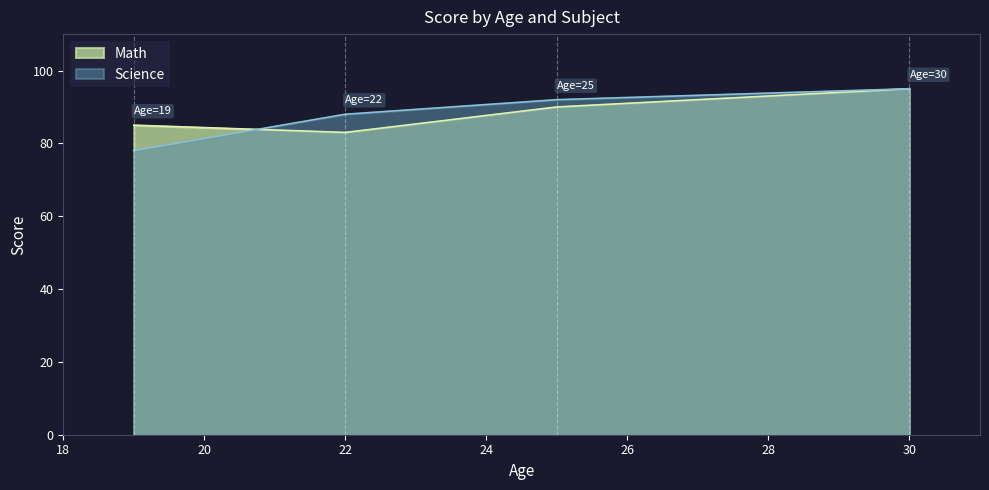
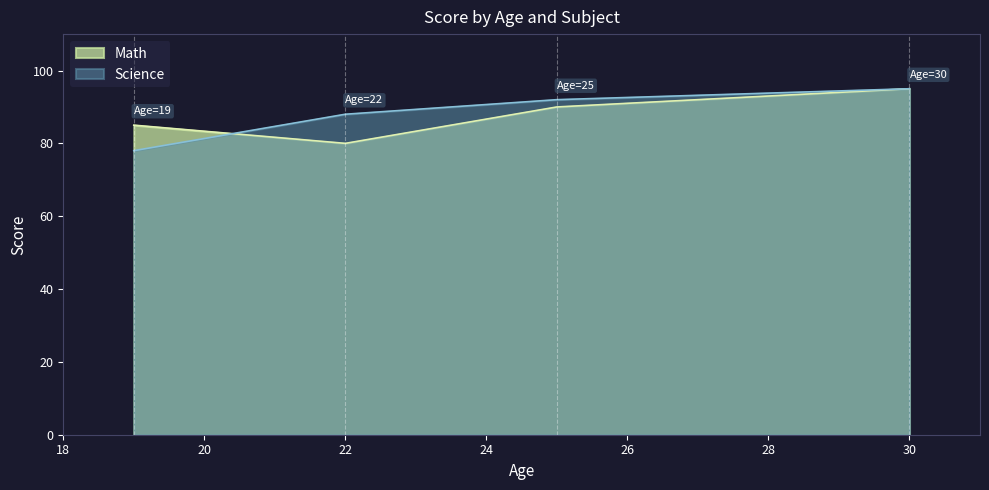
  {
    "Math": {
-     "22": 83
+     "22": 80
    }
  }
